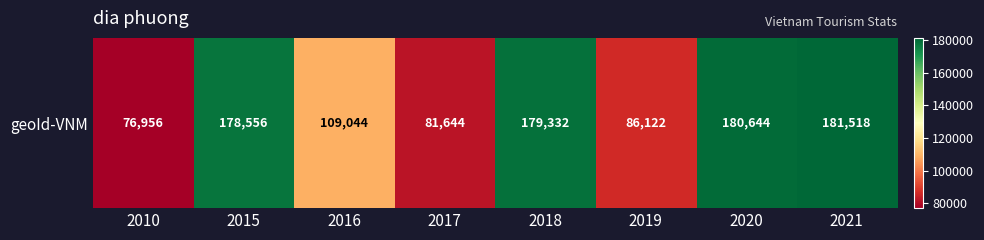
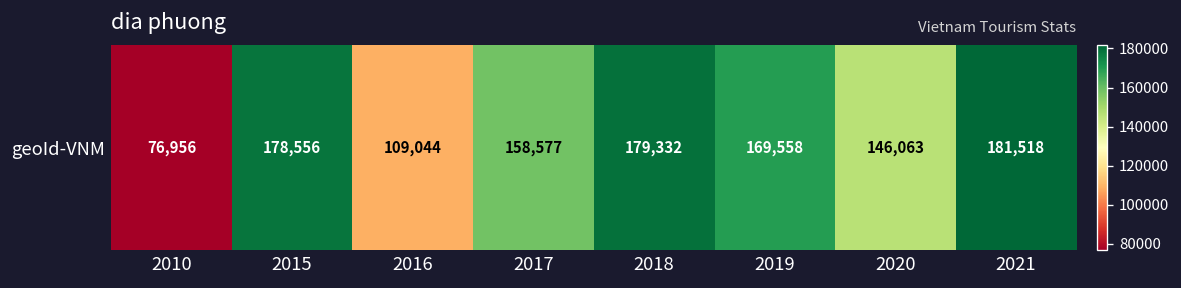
  {
    "geoId-VNM": {
      "2010": "76,956",
      "2015": "178,556",
      "2016": "109,044",
-     "2017": "81,644",
+     "2017": "158,577",
      "2018": "179,332",
-     "2019": "86,122",
-     "2020": "180,644",
+     "2019": "169,558",
+     "2020": "146,063",
      "2021": "181,518"
    }
  }
